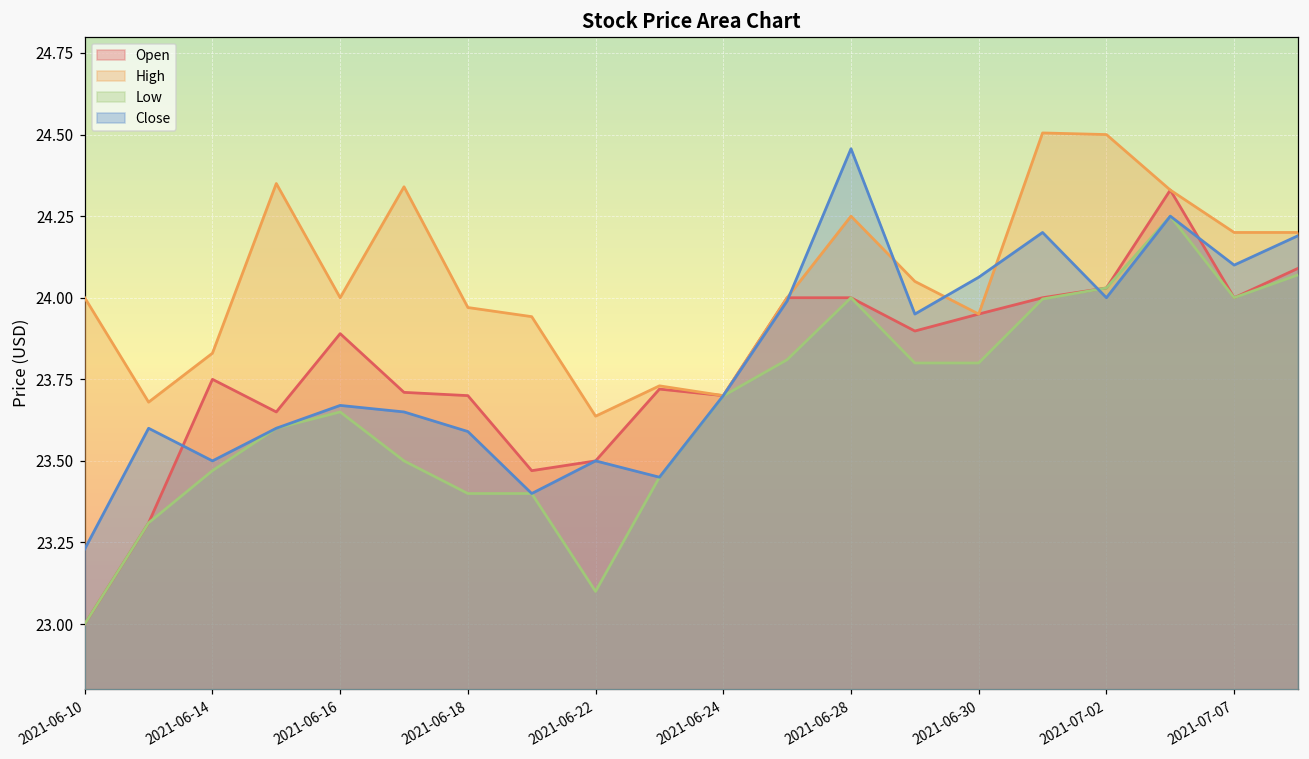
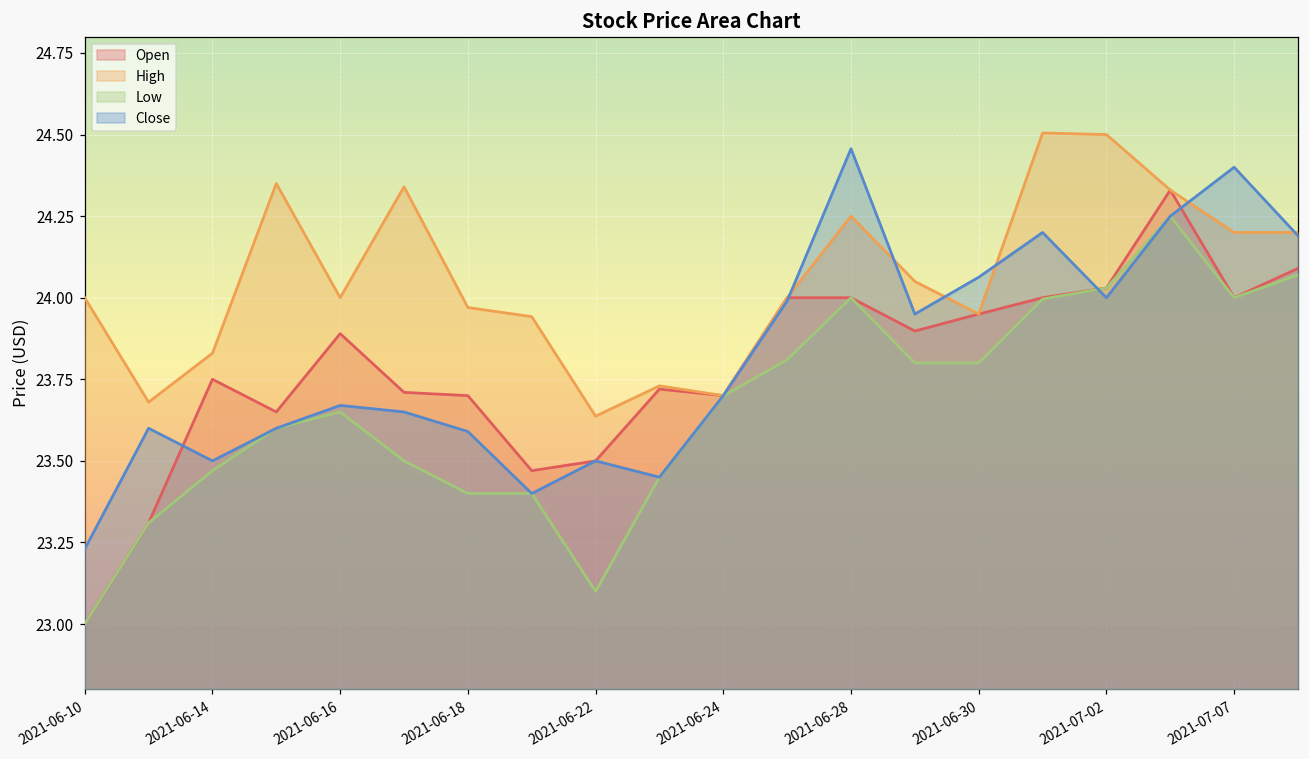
  {
    "Close": {
      "2021-06-10": 23.23,
      "2021-06-14": 23.5,
      "2021-06-16": 23.67,
      "2021-06-18": 23.59,
      "2021-06-28": 24.46,
      "2021-06-30": 24.06,
      "2021-07-02": 24.0,
-     "2021-07-07": 24.1
+     "2021-07-07": 24.4
    }
  }
